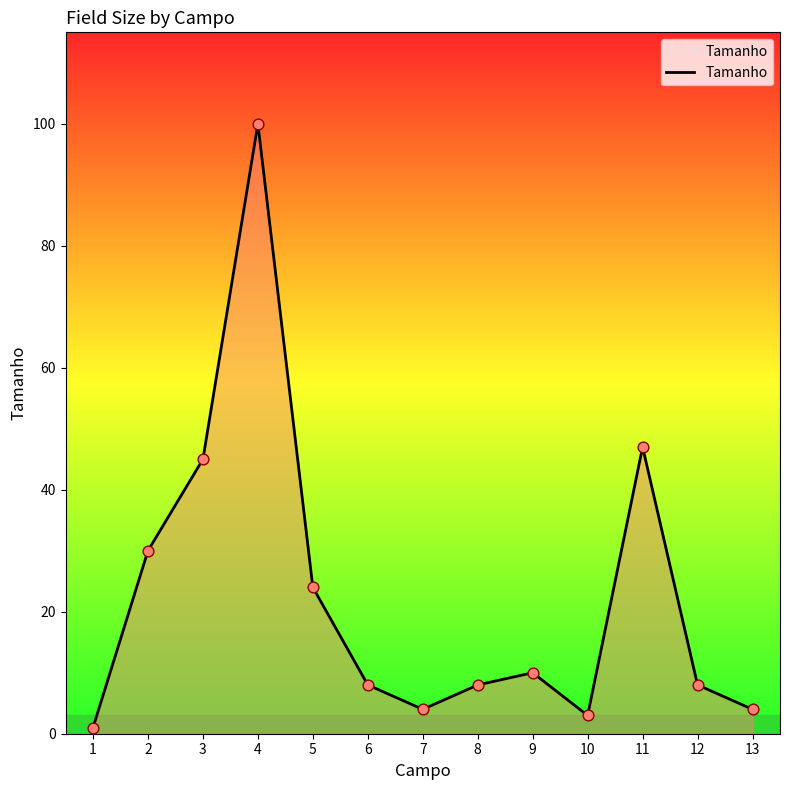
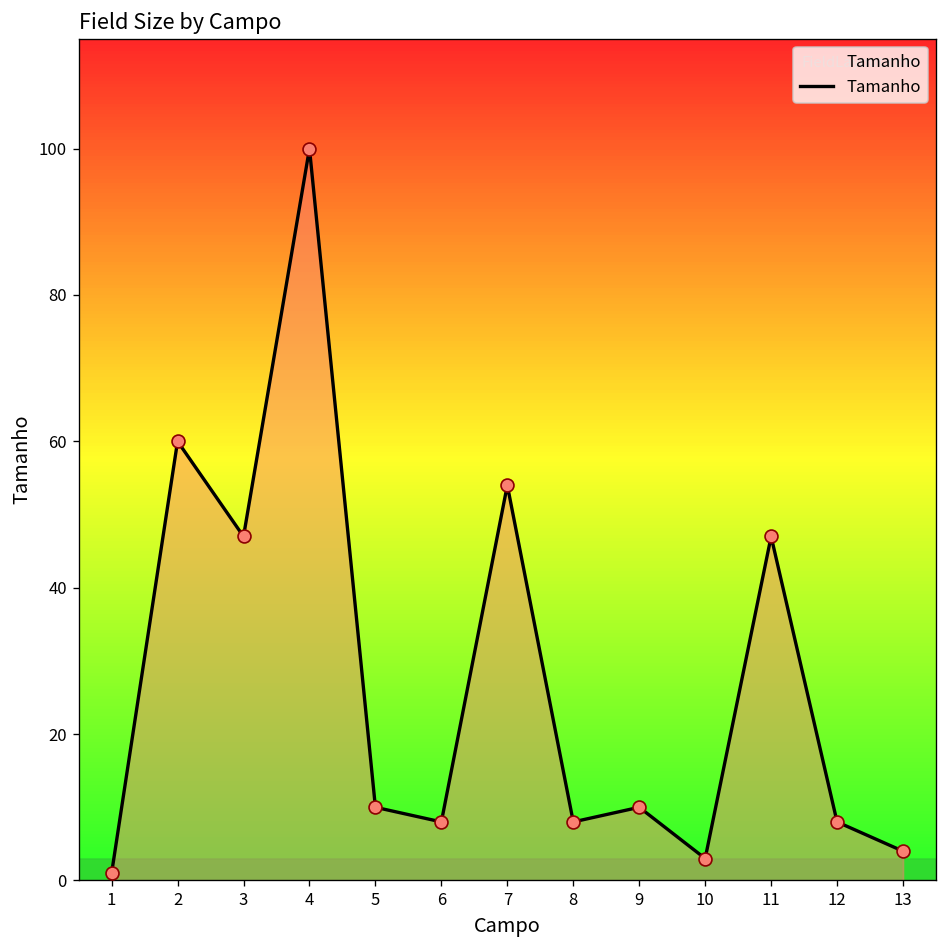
  {
-   "2": 30,
-   "3": 45,
+   "2": 60,
+   "3": 47,
    "4": 100,
-   "5": 24,
+   "5": 10,
    "6": 8,
-   "7": 4,
+   "7": 54,
    "8": 8,
    "9": 10,
    "11": 47,
    "12": 8,
    "13": 4
  }
